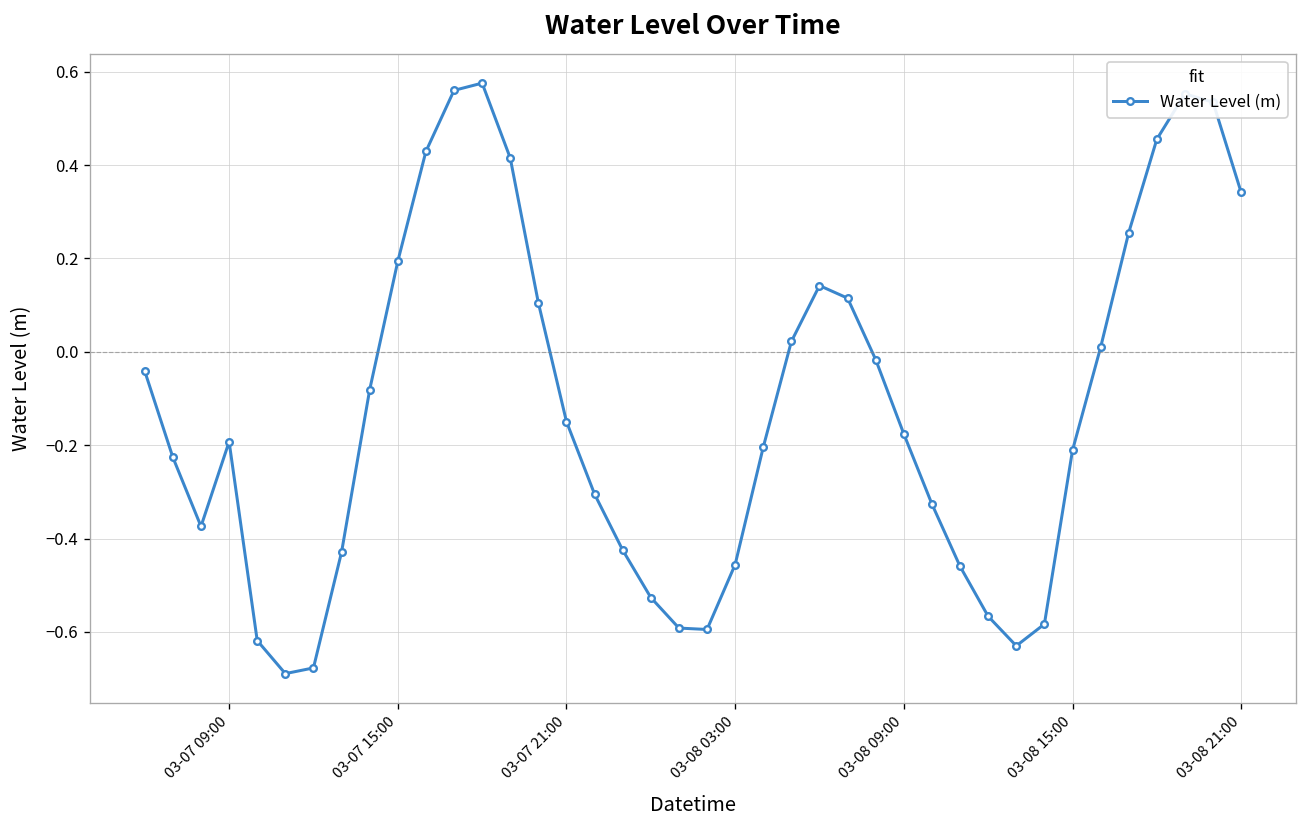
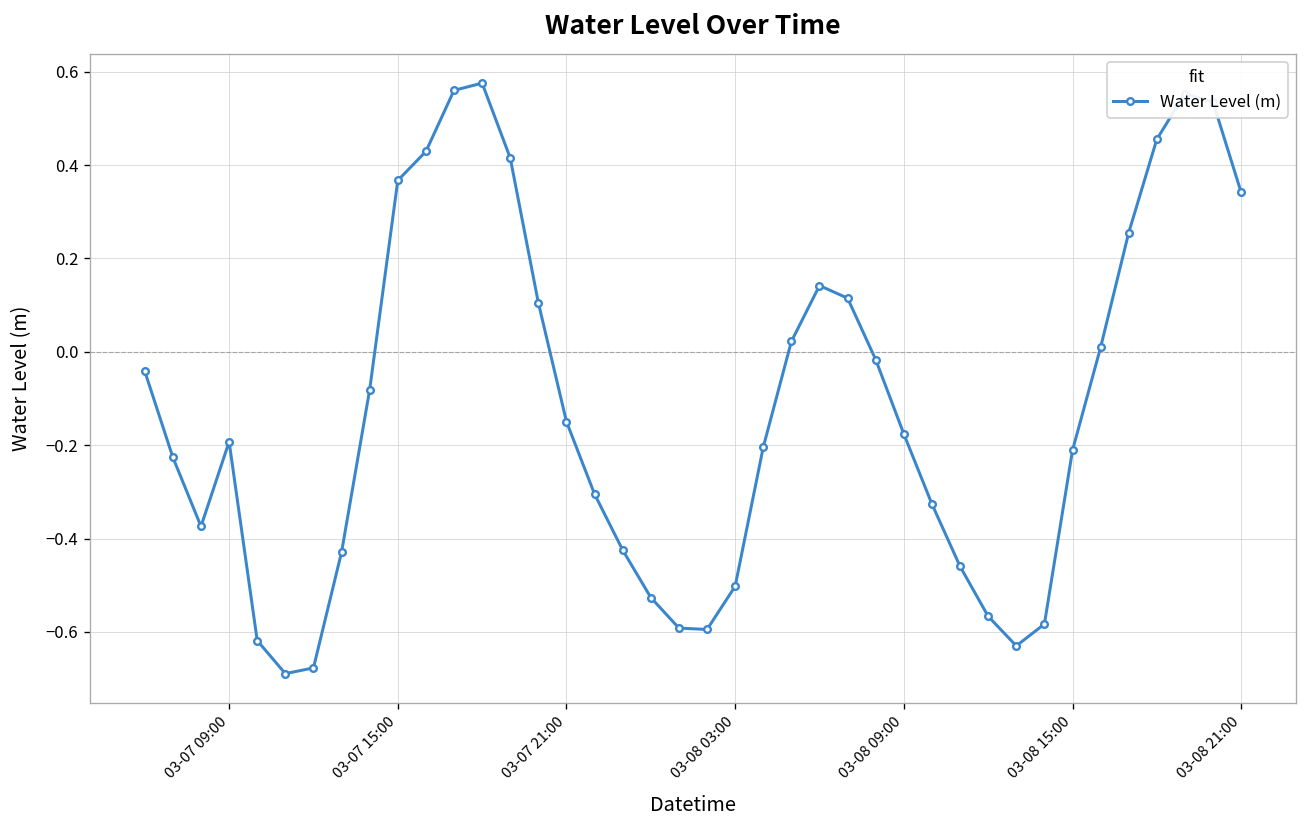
  {
    "03-07 09:00": -0.19,
-   "03-07 15:00": 0.19,
+   "03-07 15:00": 0.37,
    "03-07 21:00": -0.15,
-   "03-08 03:00": -0.46,
+   "03-08 03:00": -0.50,
    "03-08 09:00": -0.18,
    "03-08 15:00": -0.21,
    "03-08 21:00": 0.34
  }
